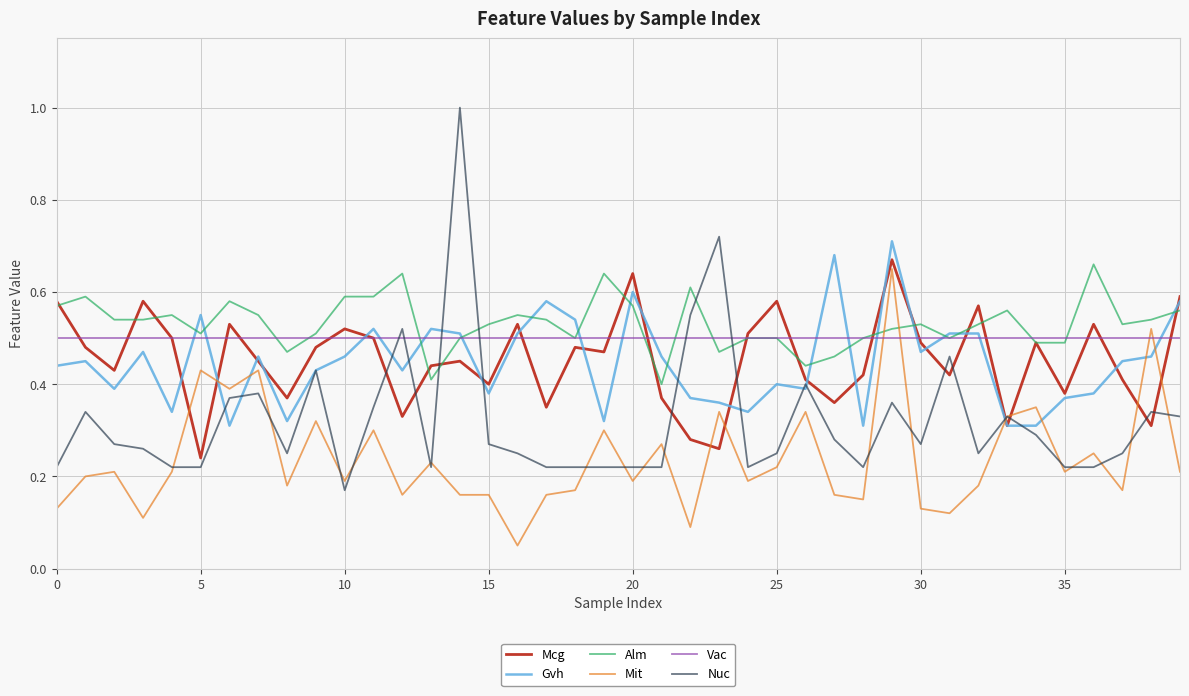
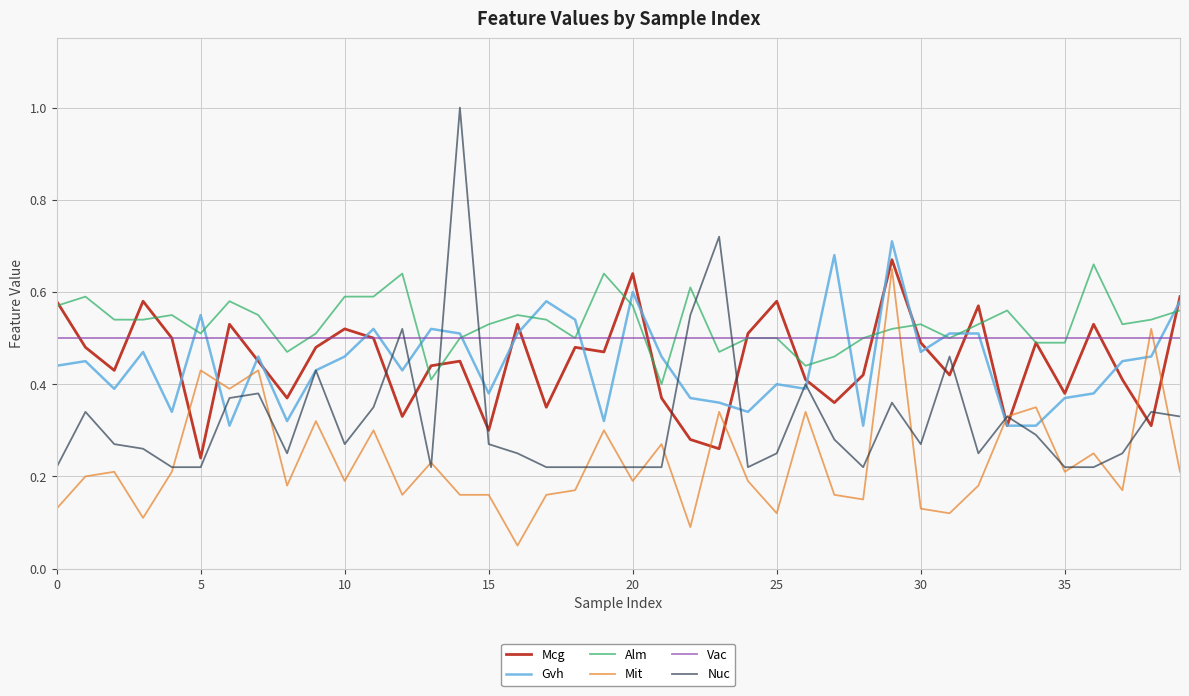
  {
    "Mcg": {
      "0": 0.58,
      "5": 0.24,
      "10": 0.52,
-     "15": 0.4,
+     "15": 0.3,
      "20": 0.64,
      "25": 0.58,
      "30": 0.49,
      "35": 0.38
    },
    "Gvh": {
      "0": 0.44,
      "5": 0.55,
      "10": 0.46,
      "15": 0.38,
      "20": 0.60,
      "25": 0.40,
      "30": 0.47,
      "35": 0.37
    },
    "Alm": {
      "0": 0.57,
      "5": 0.51,
      "10": 0.59,
      "15": 0.53,
      "20": 0.57,
      "30": 0.53,
      "35": 0.49
    },
    "Mit": {
      "0": 0.13,
      "5": 0.43,
      "10": 0.19,
      "15": 0.16,
      "20": 0.19,
-     "25": 0.22,
+     "25": 0.12,
      "30": 0.13,
      "35": 0.21
    },
    "Vac": {
      "0": 0.50,
      "5": 0.50,
      "10": 0.50,
      "15": 0.50,
      "20": 0.50,
      "30": 0.50,
      "35": 0.50
    },
    "Nuc": {
      "0": 0.22,
      "5": 0.22,
-     "10": 0.17,
+     "10": 0.27,
      "15": 0.27,
      "20": 0.22,
      "25": 0.25,
      "30": 0.27,
      "35": 0.22
    }
  }
